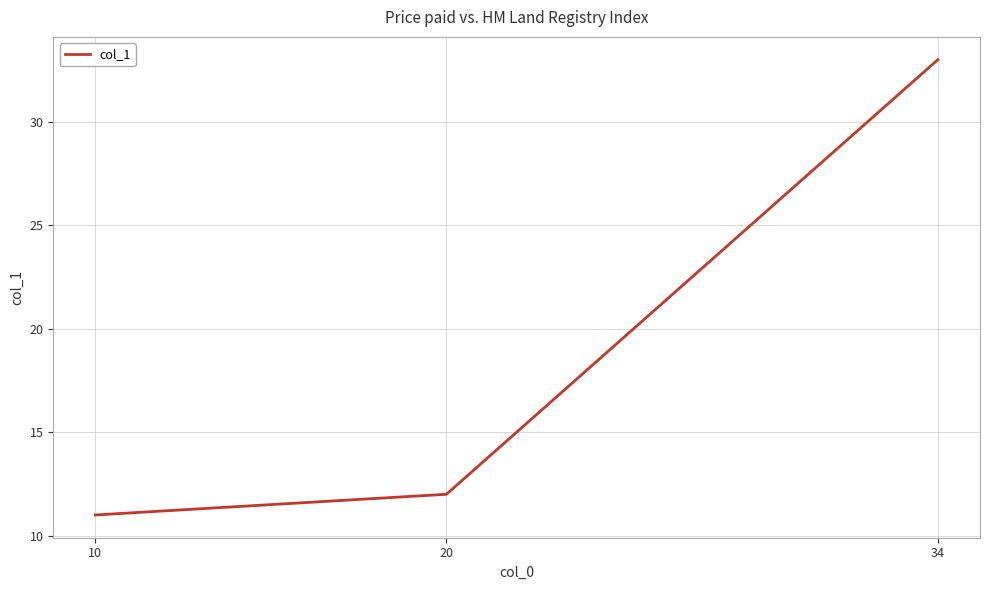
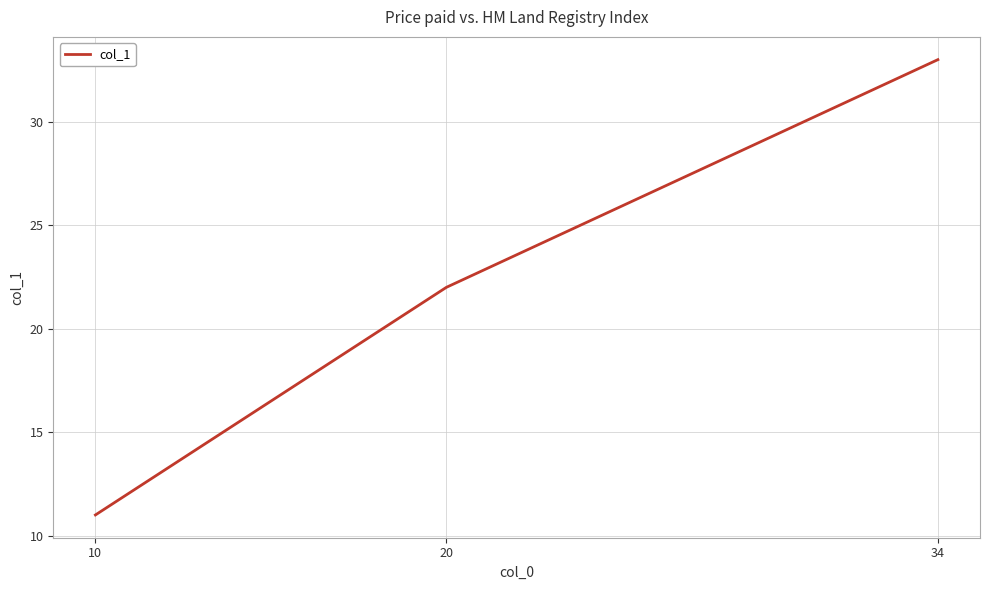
  {
    "10": 11,
-   "20": 12,
+   "20": 22,
    "34": 33
  }
